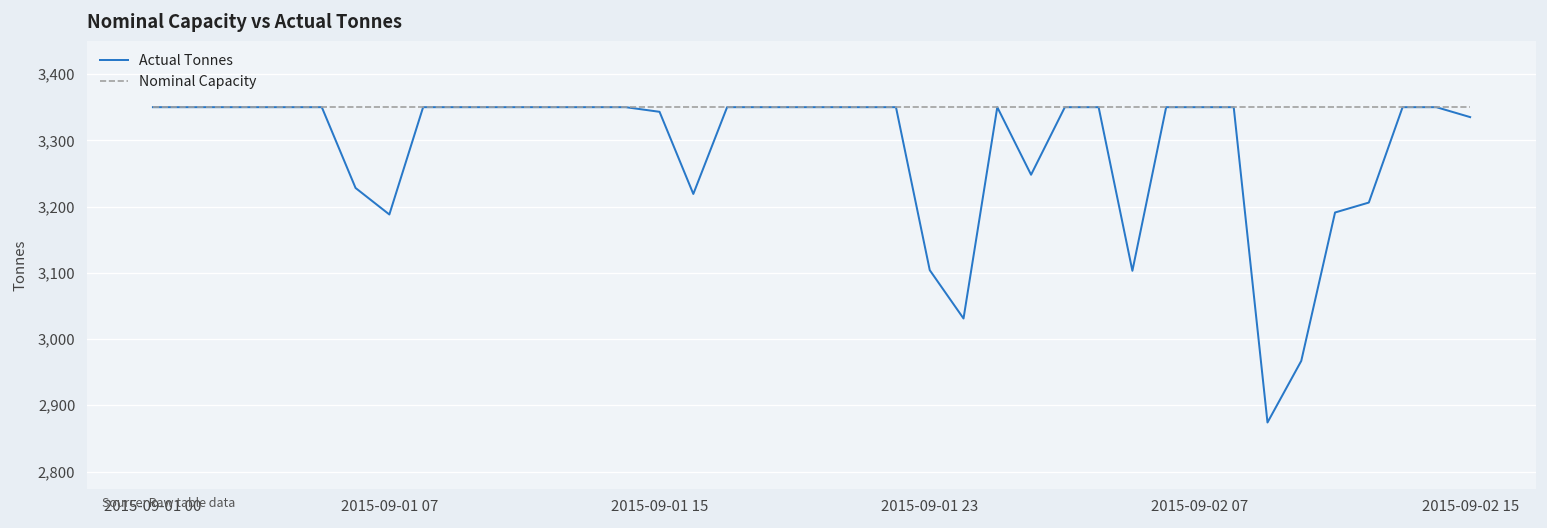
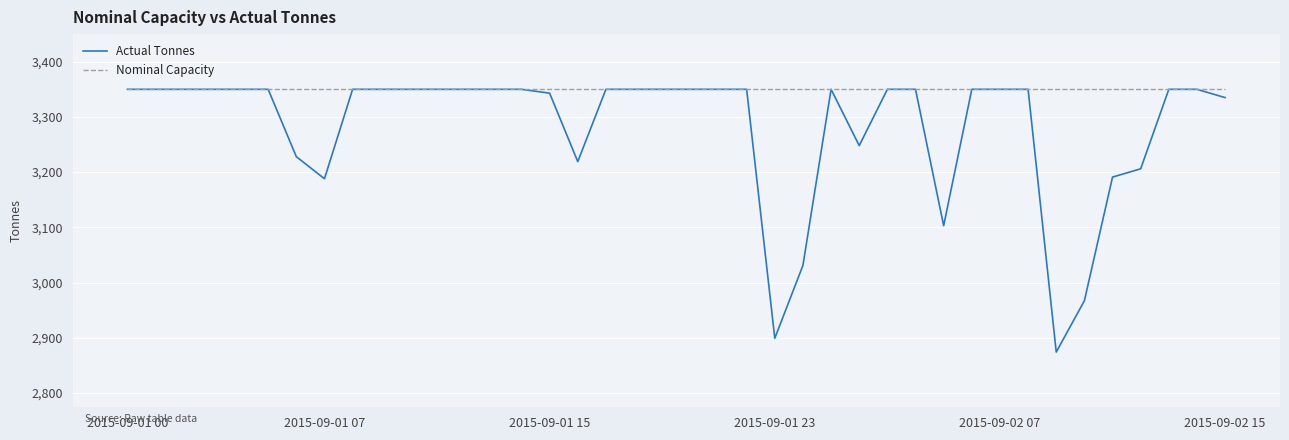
  {
    "Actual Tonnes": {
      "2015-09-01 07": "3,190",
      "2015-09-01 15": "3,340",
-     "2015-09-01 23": "3,100",
+     "2015-09-01 23": "2,900",
      "2015-09-02 15": "3,340"
    },
    "Nominal Capacity": {
      "2015-09-01 07": "3,350",
      "2015-09-01 15": "3,350",
      "2015-09-01 23": "3,350",
      "2015-09-02 15": "3,350"
    }
  }
